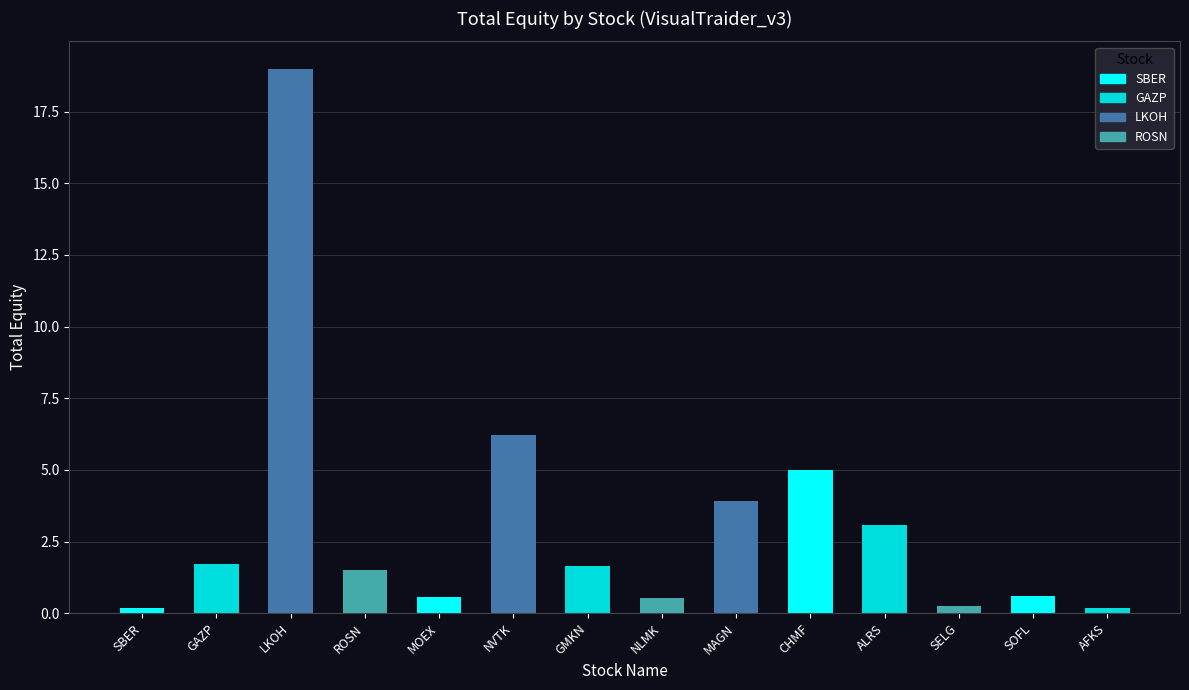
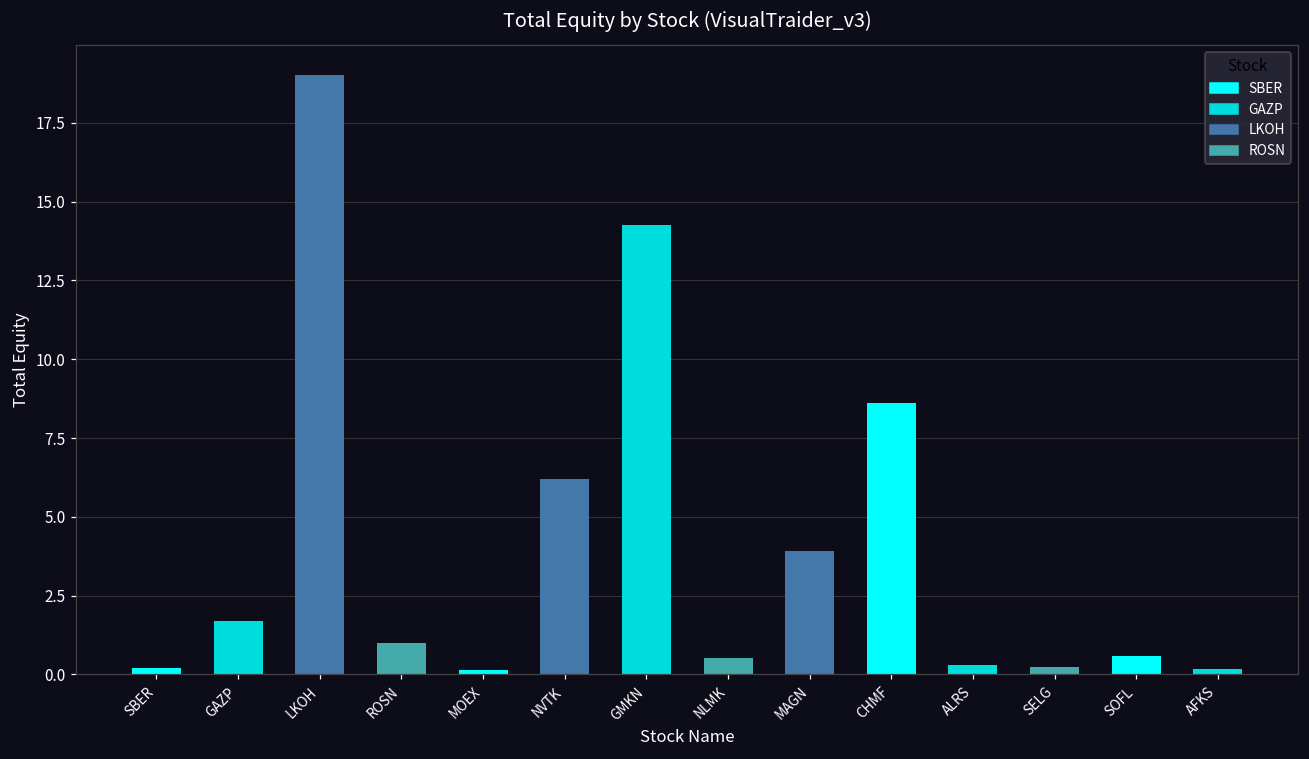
  {
    "SBER": 0.2,
    "GAZP": 1.7,
    "LKOH": 19.0,
-   "ROSN": 1.5,
-   "MOEX": 0.6,
+   "ROSN": 1.0,
+   "MOEX": 0.1,
    "NVTK": 6.2,
-   "GMKN": 1.6,
+   "GMKN": 14.3,
    "NLMK": 0.5,
    "MAGN": 3.9,
-   "CHMF": 5.0,
-   "ALRS": 3.1,
+   "CHMF": 8.6,
+   "ALRS": 0.3,
    "SELG": 0.2,
    "SOFL": 0.6,
    "AFKS": 0.2
  }
